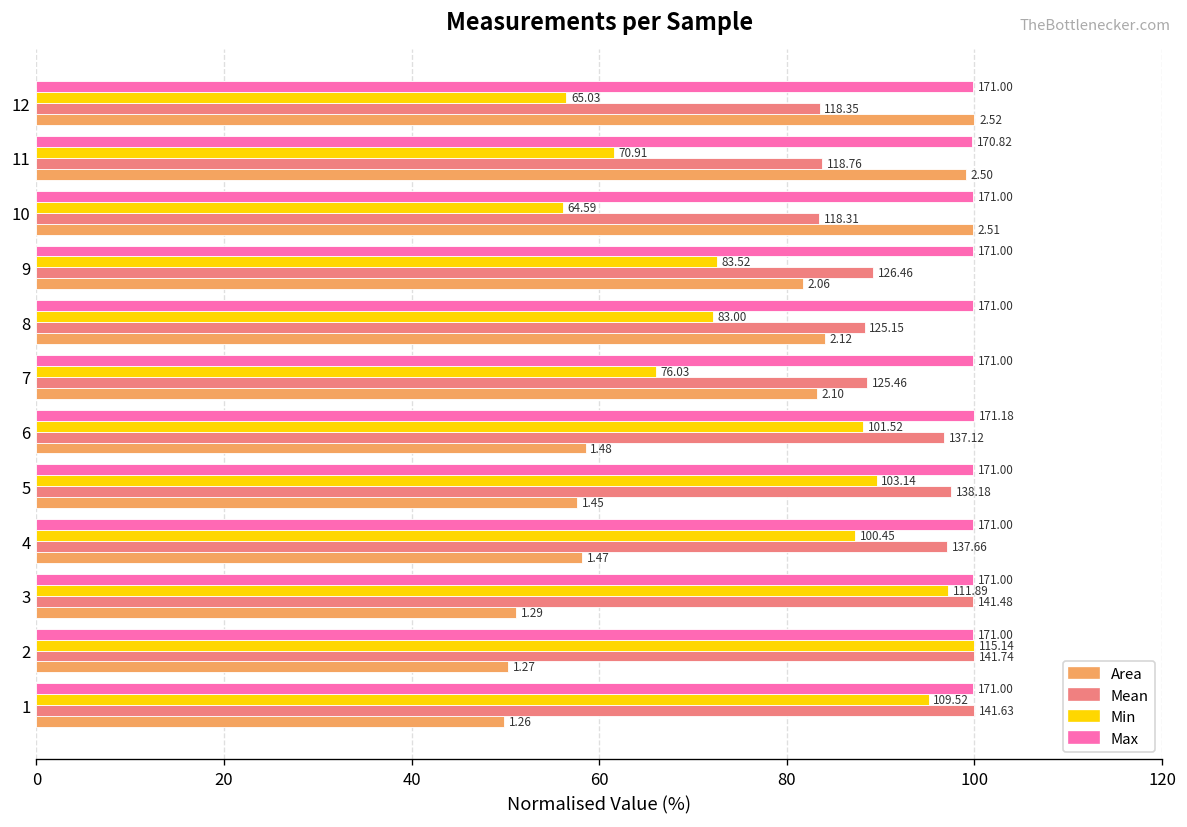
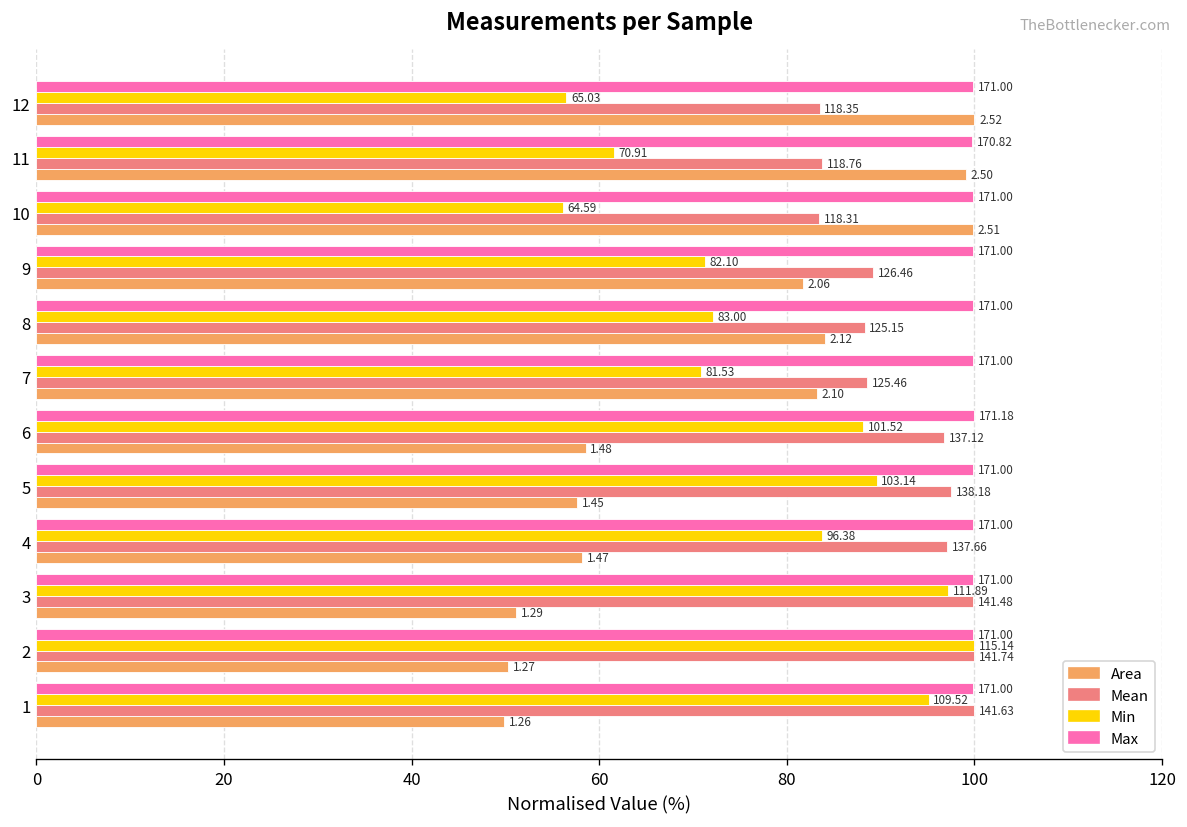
  {
    "Min": {
-     "9": 83.52,
-     "7": 76.03,
-     "4": 100.45
+     "9": 82.10,
+     "7": 81.53,
+     "4": 96.38
    }
  }
